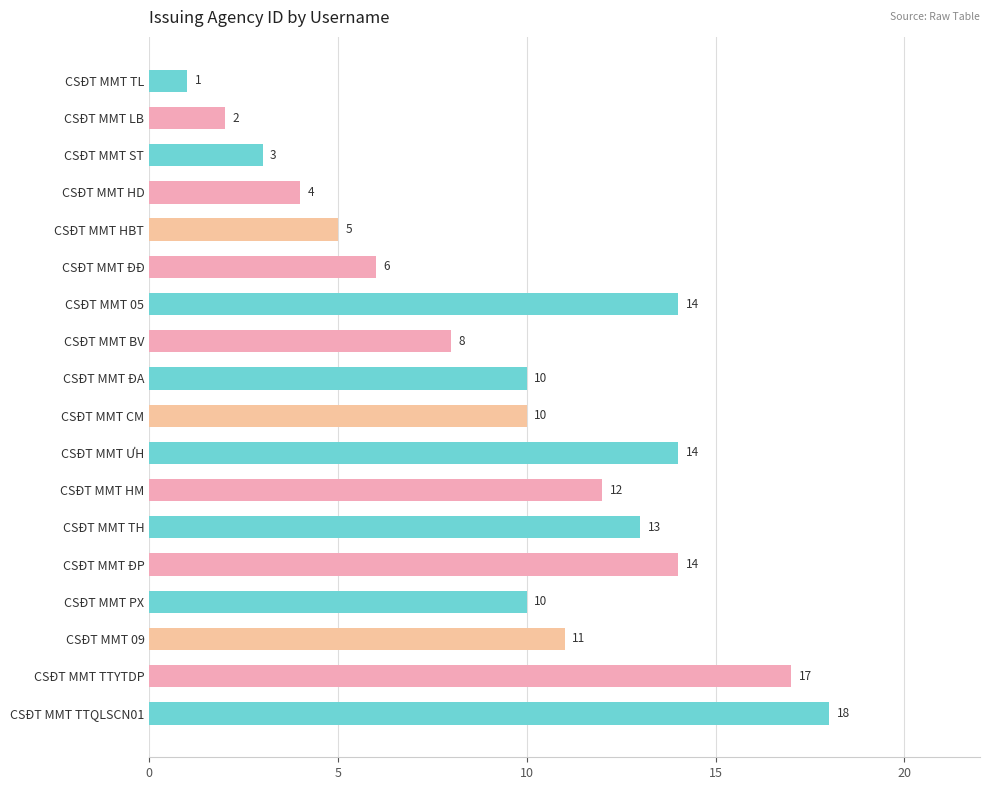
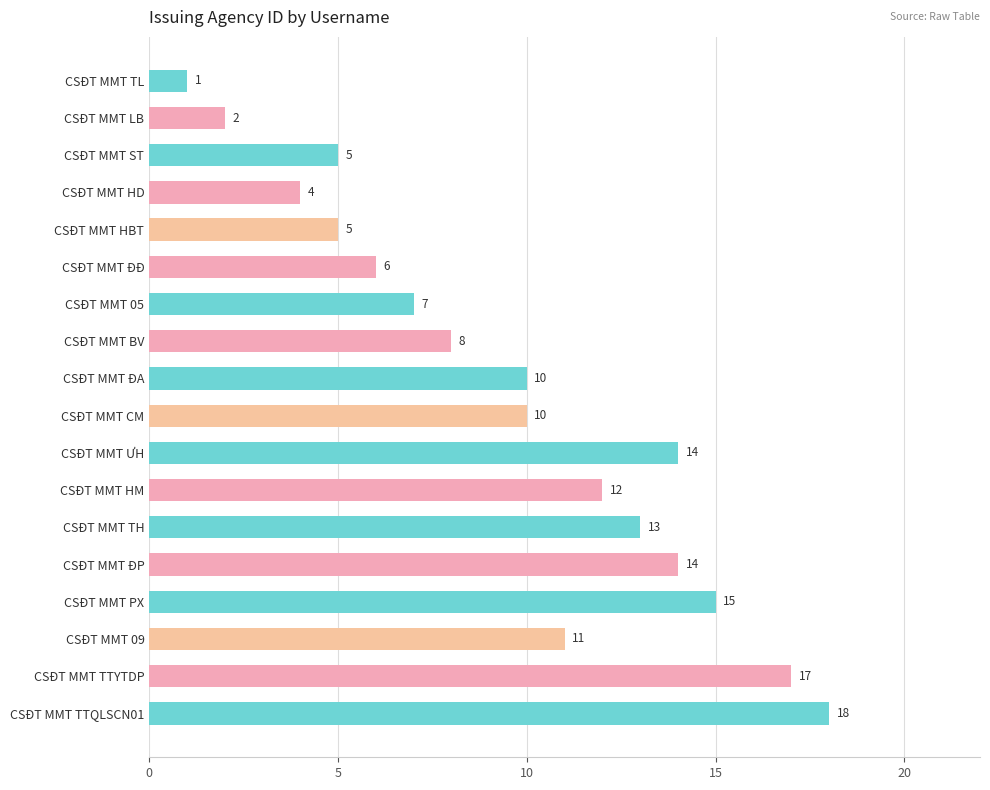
  {
    "CSĐT MMT TL": 1,
    "CSĐT MMT LB": 2,
-   "CSĐT MMT ST": 3,
+   "CSĐT MMT ST": 5,
    "CSĐT MMT HD": 4,
    "CSĐT MMT HBT": 5,
    "CSĐT MMT ĐĐ": 6,
-   "CSĐT MMT 05": 14,
+   "CSĐT MMT 05": 7,
    "CSĐT MMT BV": 8,
    "CSĐT MMT ĐA": 10,
    "CSĐT MMT CM": 10,
    "CSĐT MMT ƯH": 14,
    "CSĐT MMT HM": 12,
    "CSĐT MMT TH": 13,
    "CSĐT MMT ĐP": 14,
-   "CSĐT MMT PX": 10,
+   "CSĐT MMT PX": 15,
    "CSĐT MMT 09": 11,
    "CSĐT MMT TTYTDP": 17,
    "CSĐT MMT TTQLSCN01": 18
  }
